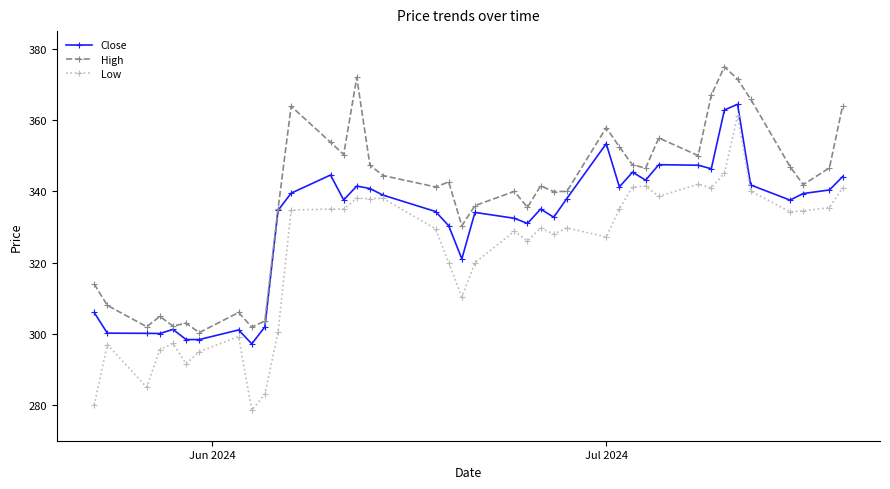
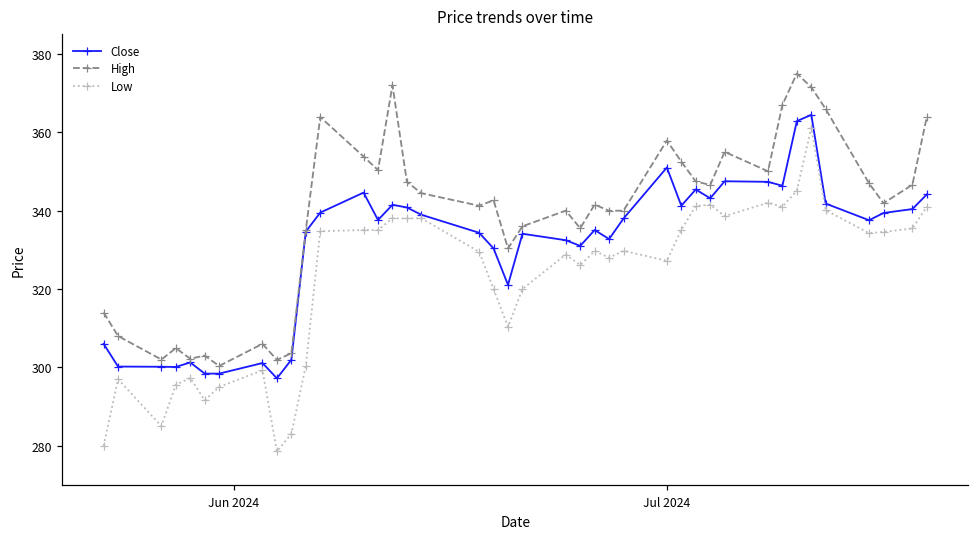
  {
    "Close": {
-     "Jul 2024": 353
+     "Jul 2024": 351
    },
    "High": {
      "Jul 2024": 358
    },
    "Low": {
      "Jul 2024": 327
    }
  }
